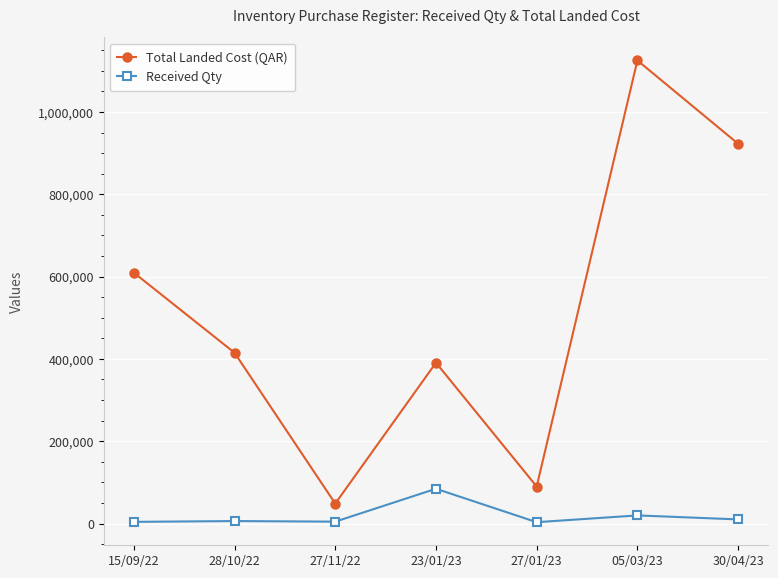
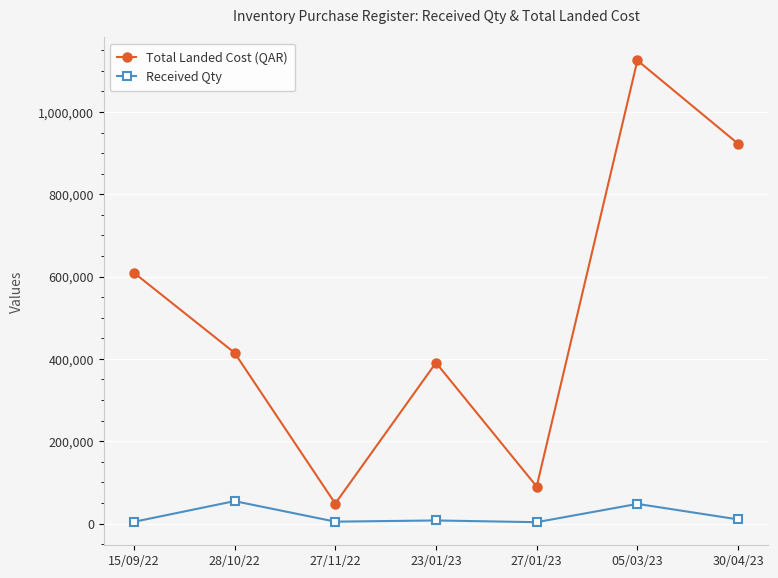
  {
    "Total Landed Cost (QAR)": {
      "15/09/22": "610,000",
      "28/10/22": "410,000",
      "27/11/22": "50,000",
      "23/01/23": "390,000",
      "27/01/23": "90,000",
      "05/03/23": "1,130,000",
      "30/04/23": "920,000"
    },
    "Received Qty": {
      "15/09/22": "0",
-     "28/10/22": "10,000",
+     "28/10/22": "50,000",
      "27/11/22": "0",
-     "23/01/23": "80,000",
+     "23/01/23": "10,000",
      "27/01/23": "0",
-     "05/03/23": "20,000",
+     "05/03/23": "50,000",
      "30/04/23": "10,000"
    }
  }
